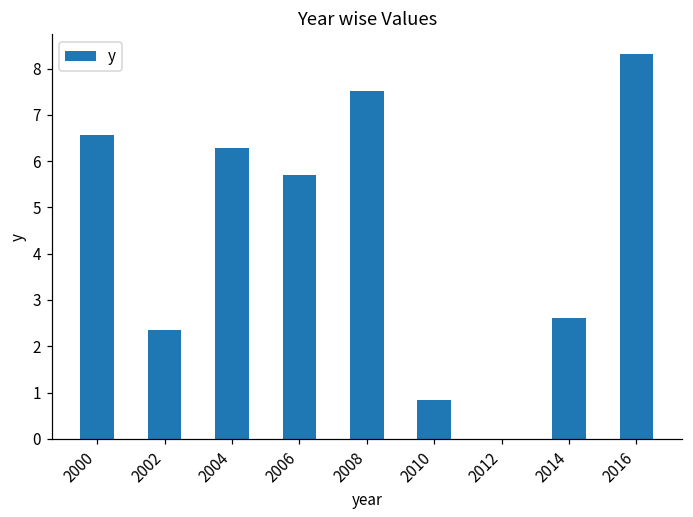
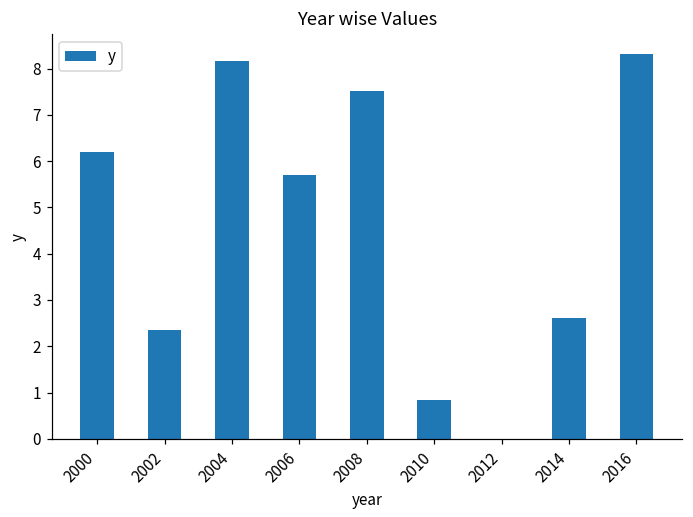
  {
-   "2000": 6.6,
+   "2000": 6.2,
    "2002": 2.3,
-   "2004": 6.3,
+   "2004": 8.2,
    "2006": 5.7,
    "2008": 7.5,
    "2010": 0.8,
    "2012": 0.0,
    "2014": 2.6,
    "2016": 8.3
  }
